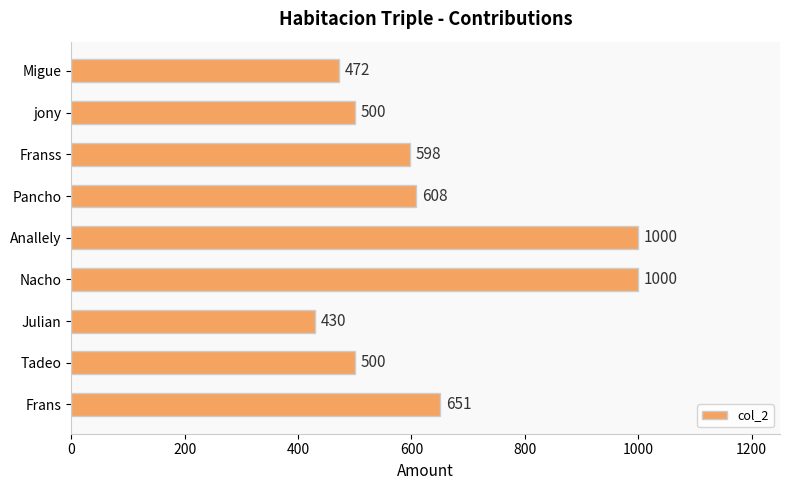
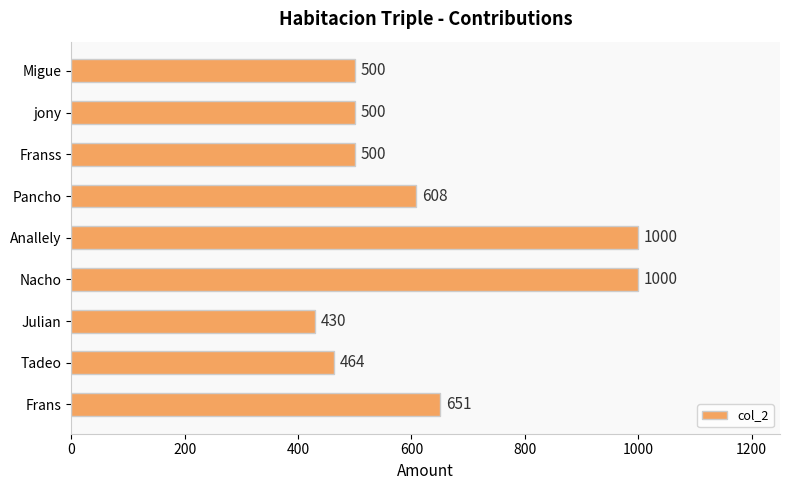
  {
-   "Migue": 472,
+   "Migue": 500,
    "jony": 500,
-   "Franss": 598,
+   "Franss": 500,
    "Pancho": 608,
    "Anallely": 1000,
    "Nacho": 1000,
    "Julian": 430,
-   "Tadeo": 500,
+   "Tadeo": 464,
    "Frans": 651
  }
